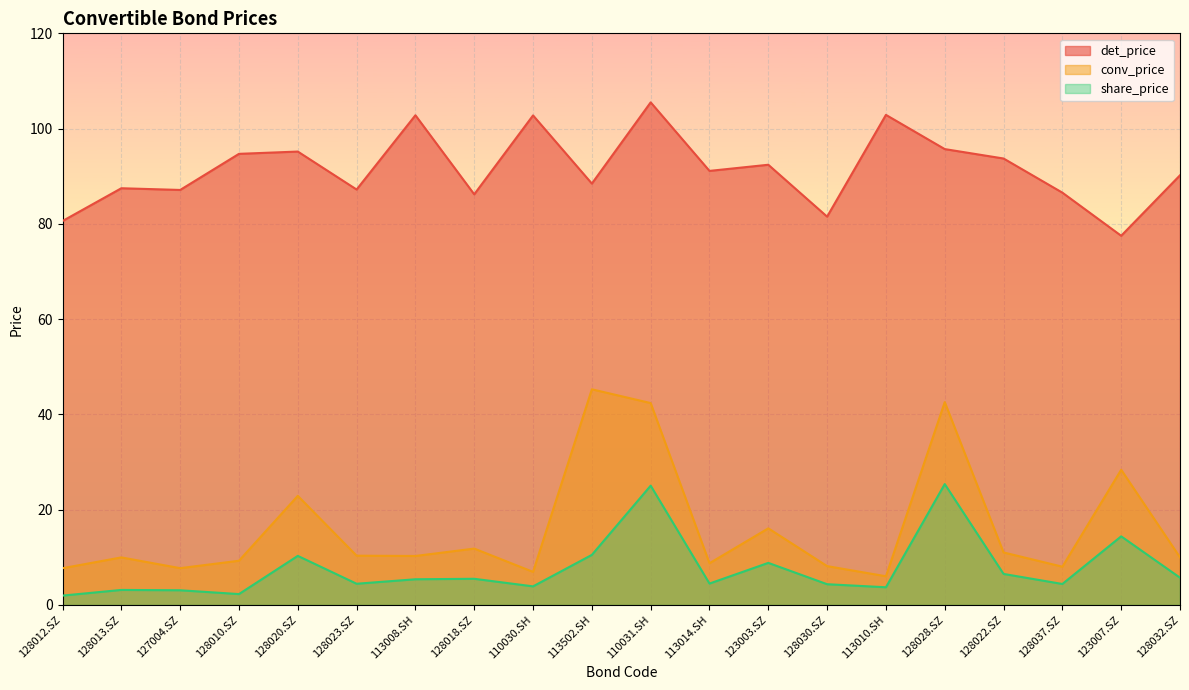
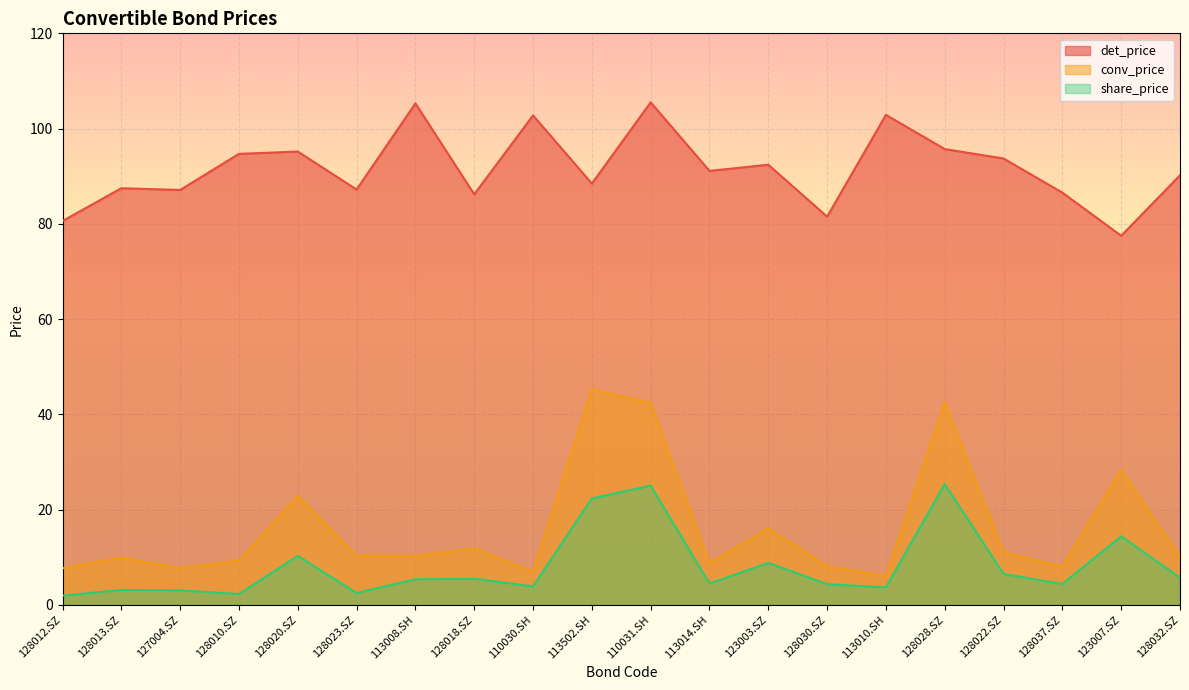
  {
    "det_price": {
      "128012.SZ": 81,
      "128013.SZ": 87,
      "127004.SZ": 87,
      "128010.SZ": 95,
      "128020.SZ": 95,
      "128023.SZ": 87,
-     "113008.SH": 103,
+     "113008.SH": 105,
      "128018.SZ": 86,
      "110030.SH": 103,
      "113502.SH": 88,
      "110031.SH": 106,
      "113014.SH": 91,
      "123003.SZ": 92,
      "128030.SZ": 82,
      "113010.SH": 103,
      "128028.SZ": 96,
      "128022.SZ": 94,
      "128037.SZ": 87,
      "123007.SZ": 78,
      "128032.SZ": 90
    },
    "conv_price": {
      "128012.SZ": 8,
      "128013.SZ": 10,
      "127004.SZ": 8,
      "128010.SZ": 9,
      "128020.SZ": 23,
      "128023.SZ": 10,
      "113008.SH": 10,
      "128018.SZ": 12,
      "110030.SH": 7,
      "113502.SH": 45,
      "110031.SH": 42,
      "113014.SH": 9,
      "123003.SZ": 16,
      "128030.SZ": 8,
      "113010.SH": 6,
      "128028.SZ": 43,
      "128022.SZ": 11,
      "128037.SZ": 8,
      "123007.SZ": 28,
      "128032.SZ": 10
    },
    "share_price": {
      "128012.SZ": 2,
      "128013.SZ": 3,
      "127004.SZ": 3,
      "128010.SZ": 2,
      "128020.SZ": 10,
-     "128023.SZ": 4,
+     "128023.SZ": 3,
      "113008.SH": 5,
      "128018.SZ": 5,
      "110030.SH": 4,
-     "113502.SH": 11,
+     "113502.SH": 22,
      "110031.SH": 25,
      "113014.SH": 4,
      "123003.SZ": 9,
      "128030.SZ": 4,
      "113010.SH": 4,
      "128028.SZ": 25,
      "128022.SZ": 7,
      "128037.SZ": 4,
      "123007.SZ": 14,
      "128032.SZ": 6
    }
  }
